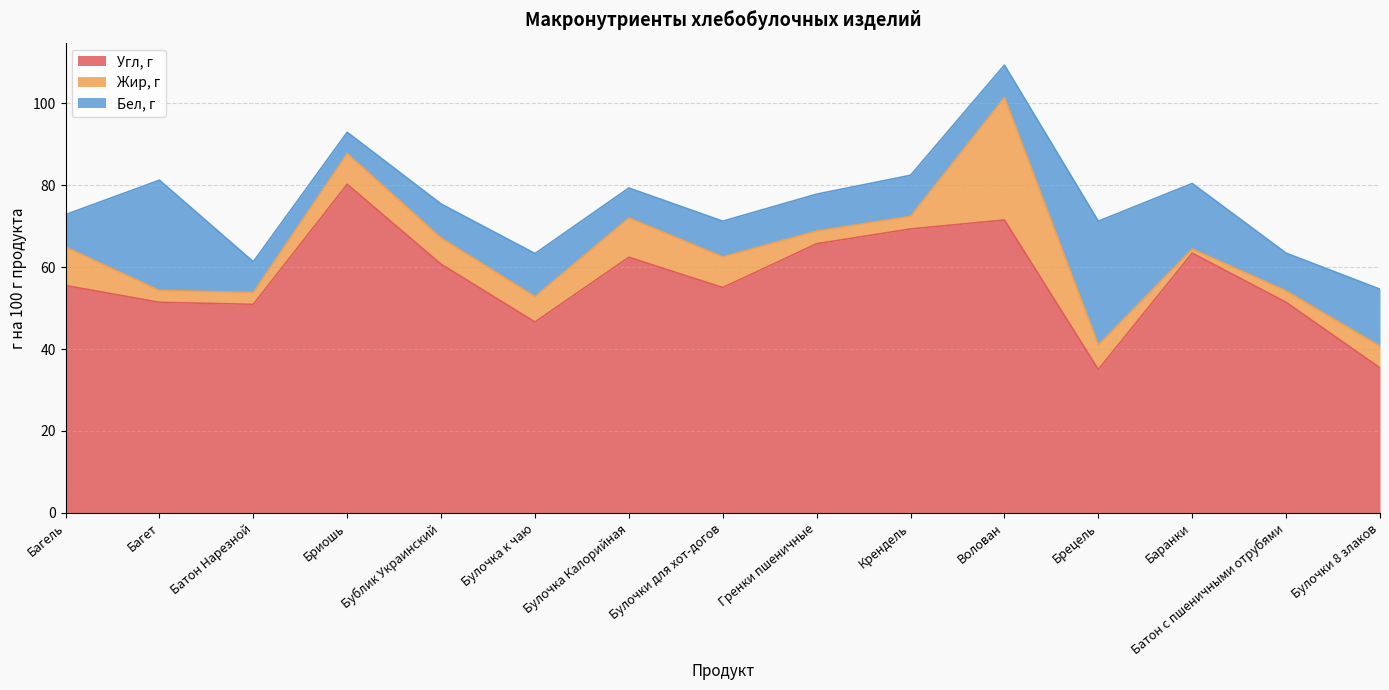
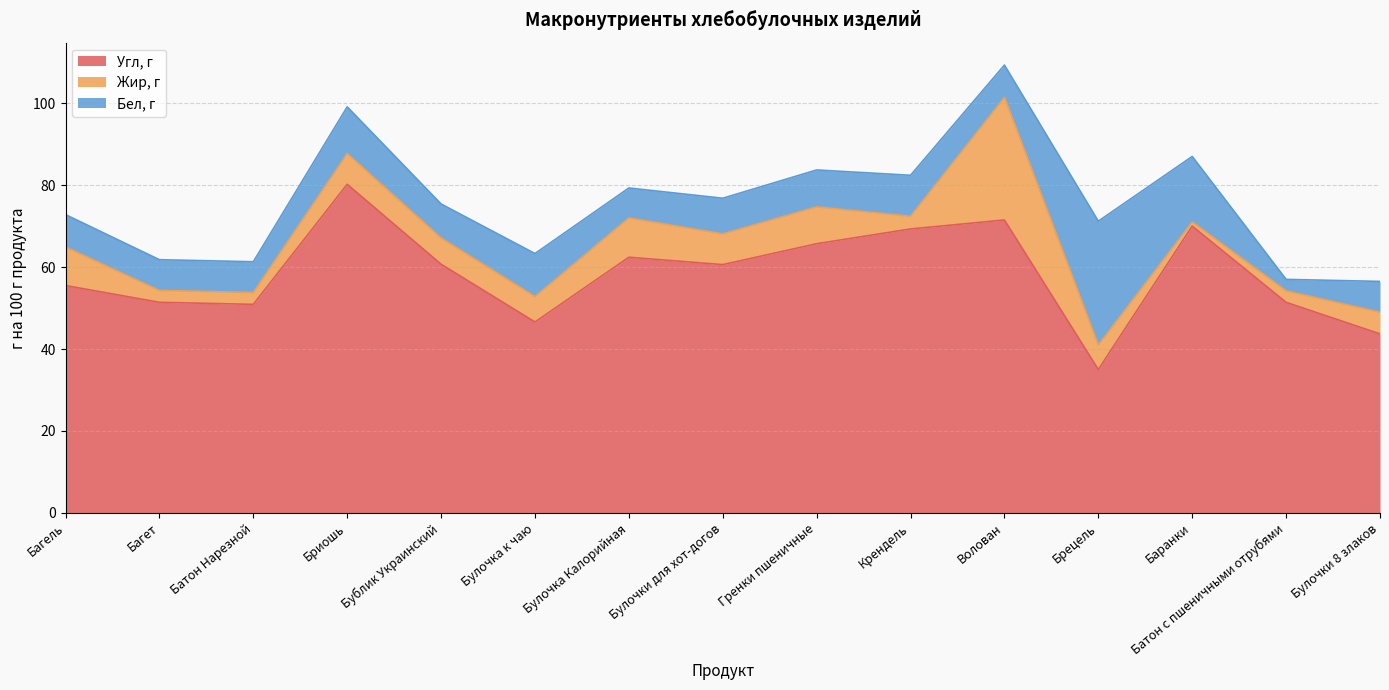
  {
    "Угл, г": {
      "Багель": 56,
      "Багет": 51,
      "Батон Нарезной": 51,
      "Бриошь": 80,
      "Бублик Украинский": 61,
      "Булочка к чаю": 47,
      "Булочка Калорийная": 62,
-     "Булочки для хот-догов": 55,
+     "Булочки для хот-догов": 61,
      "Гренки пшеничные": 66,
      "Крендель": 69,
      "Волован": 72,
      "Брецель": 35,
-     "Баранки": 63,
+     "Баранки": 70,
      "Батон с пшеничными отрубями": 51,
-     "Булочки 8 злаков": 35
+     "Булочки 8 злаков": 44
    },
    "Жир, г": {
      "Багель": 9,
      "Багет": 3,
      "Батон Нарезной": 3,
      "Бриошь": 8,
      "Бублик Украинский": 6,
      "Булочка к чаю": 6,
      "Булочка Калорийная": 10,
      "Булочки для хот-догов": 7,
-     "Гренки пшеничные": 3,
+     "Гренки пшеничные": 9,
      "Крендель": 3,
      "Волован": 30,
      "Брецель": 6,
      "Баранки": 1,
      "Батон с пшеничными отрубями": 3,
      "Булочки 8 злаков": 5
    },
    "Бел, г": {
      "Багель": 8,
-     "Багет": 27,
+     "Багет": 8,
      "Батон Нарезной": 8,
-     "Бриошь": 5,
+     "Бриошь": 11,
      "Бублик Украинский": 8,
      "Булочка к чаю": 11,
      "Булочка Калорийная": 7,
      "Булочки для хот-догов": 9,
      "Гренки пшеничные": 9,
      "Крендель": 10,
      "Волован": 8,
      "Брецель": 30,
      "Баранки": 16,
-     "Батон с пшеничными отрубями": 9,
-     "Булочки 8 злаков": 14
+     "Батон с пшеничными отрубями": 3,
+     "Булочки 8 злаков": 8
    }
  }
